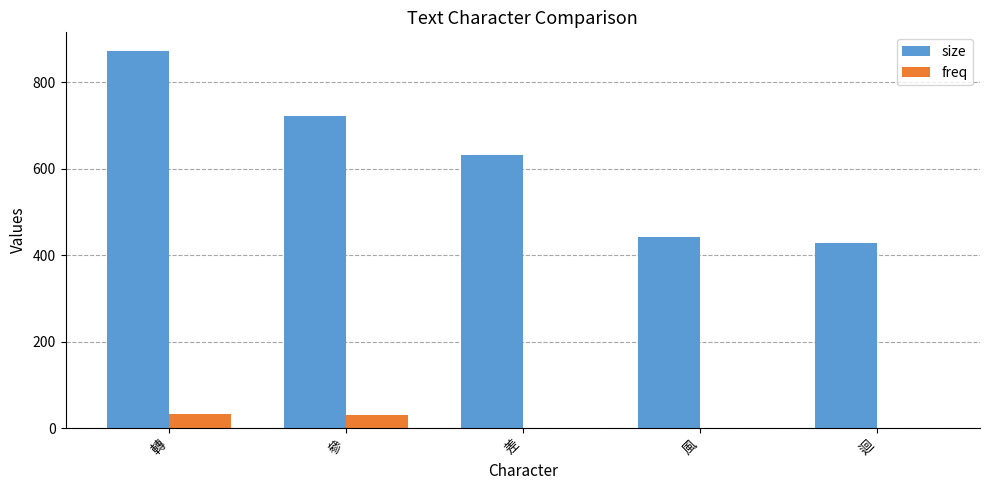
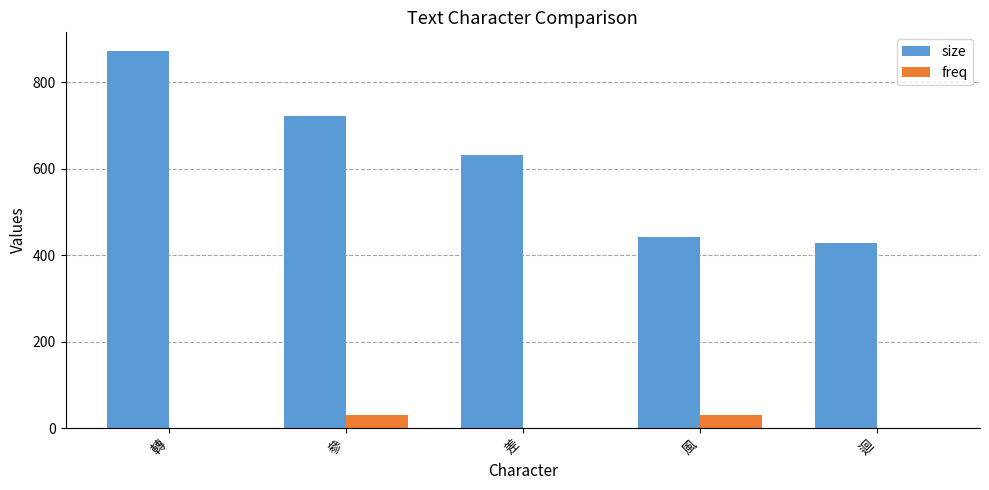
  {
    "size": {
      "轉": 870,
      "參": 720,
      "差": 630,
      "風": 440,
      "迴": 430
    },
    "freq": {
-     "轉": 30,
+     "轉": 0,
      "參": 30,
-     "風": 0
+     "風": 30
    }
  }
